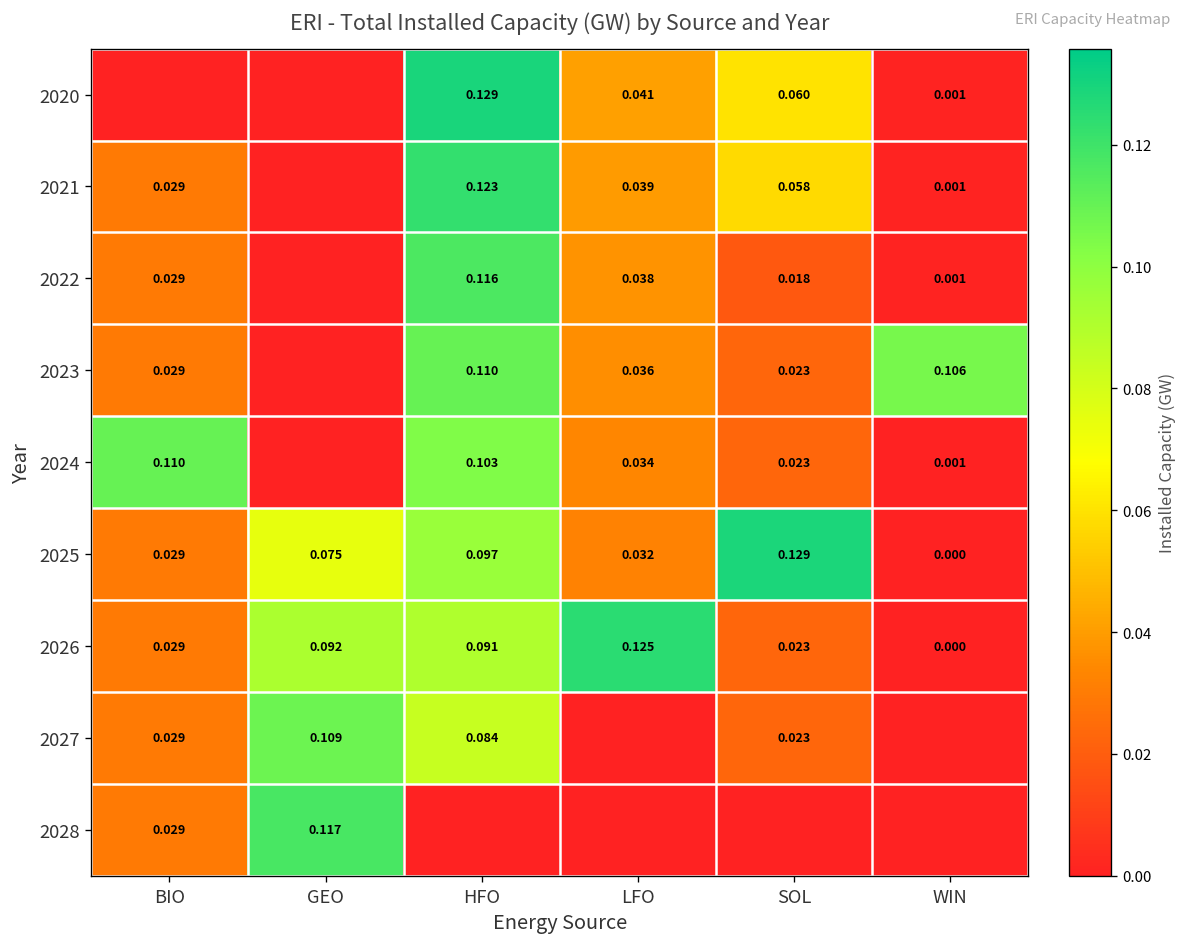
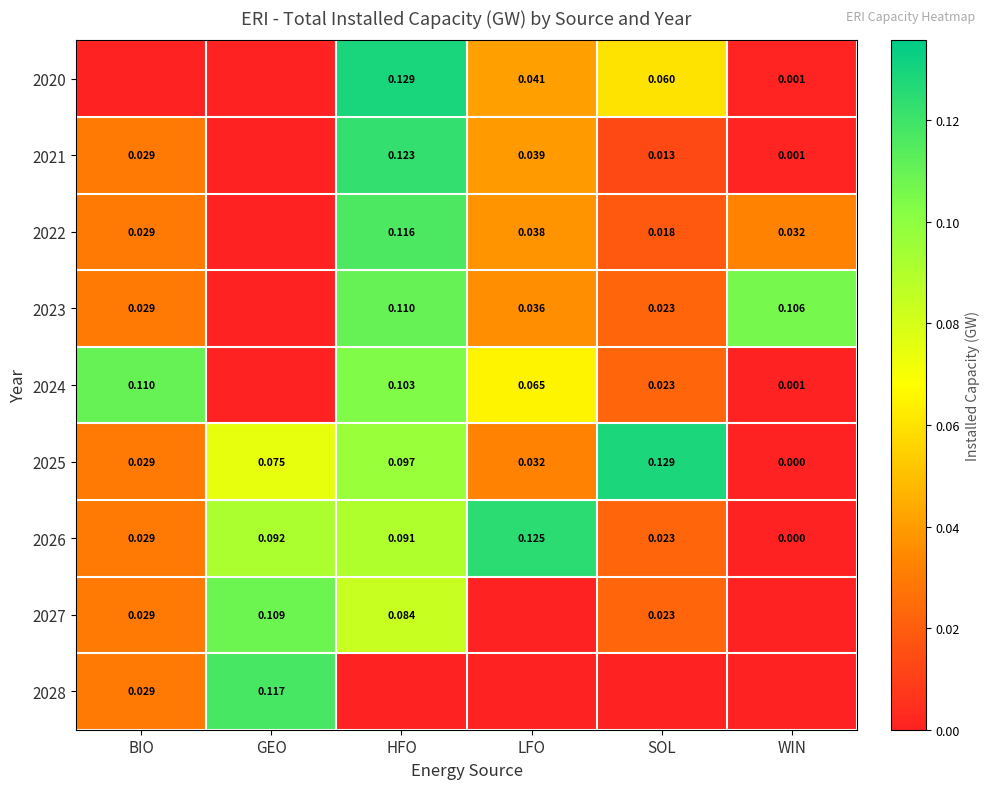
  {
    "2020": {
      "HFO": 0.129,
      "LFO": 0.041,
      "SOL": 0.060,
      "WIN": 0.001
    },
    "2021": {
      "BIO": 0.029,
      "HFO": 0.123,
      "LFO": 0.039,
-     "SOL": 0.058,
+     "SOL": 0.013,
      "WIN": 0.001
    },
    "2022": {
      "BIO": 0.029,
      "HFO": 0.116,
      "LFO": 0.038,
      "SOL": 0.018,
-     "WIN": 0.001
+     "WIN": 0.032
    },
    "2023": {
      "BIO": 0.029,
      "HFO": 0.110,
      "LFO": 0.036,
      "SOL": 0.023,
      "WIN": 0.106
    },
    "2024": {
      "BIO": 0.110,
      "HFO": 0.103,
-     "LFO": 0.034,
+     "LFO": 0.065,
      "SOL": 0.023,
      "WIN": 0.001
    },
    "2025": {
      "BIO": 0.029,
      "GEO": 0.075,
      "HFO": 0.097,
      "LFO": 0.032,
      "SOL": 0.129,
      "WIN": 0.000
    },
    "2026": {
      "BIO": 0.029,
      "GEO": 0.092,
      "HFO": 0.091,
      "LFO": 0.125,
      "SOL": 0.023,
      "WIN": 0.000
    },
    "2027": {
      "BIO": 0.029,
      "GEO": 0.109,
      "HFO": 0.084,
      "SOL": 0.023
    },
    "2028": {
      "BIO": 0.029,
      "GEO": 0.117
    }
  }
